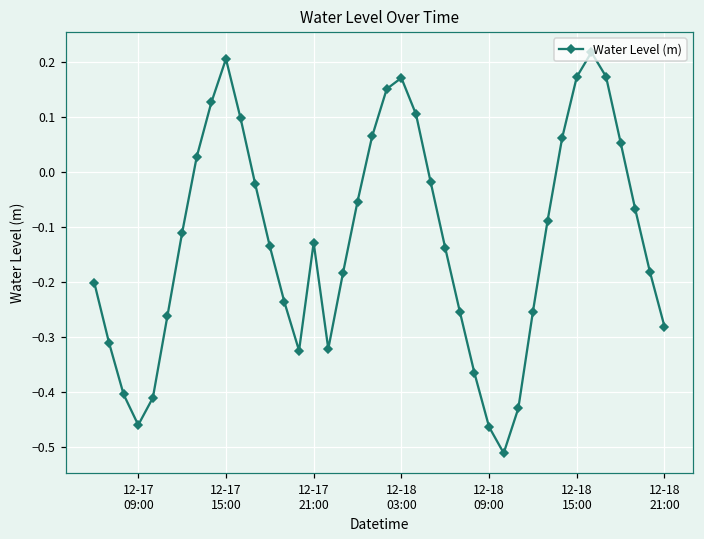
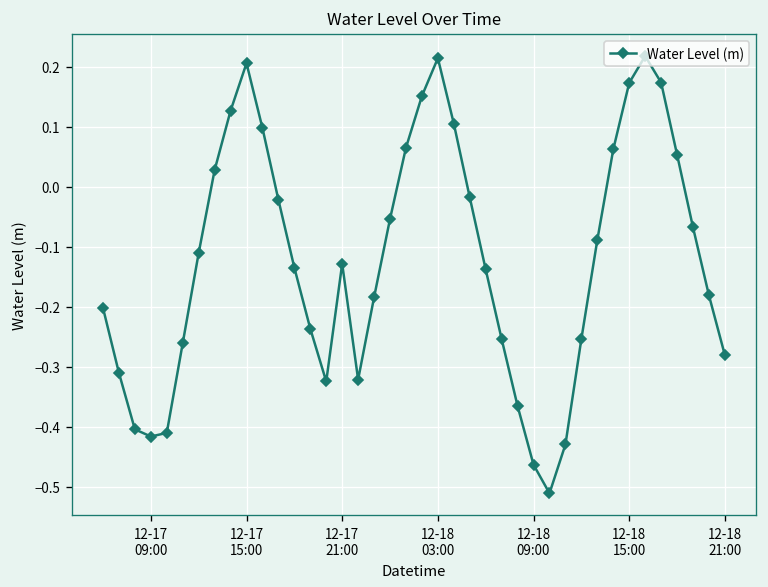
  {
-   "12-17 09:00": -0.46,
+   "12-17 09:00": -0.42,
    "12-17 15:00": 0.21,
    "12-17 21:00": -0.13,
-   "12-18 03:00": 0.17,
+   "12-18 03:00": 0.21,
    "12-18 09:00": -0.46,
    "12-18 15:00": 0.17,
    "12-18 21:00": -0.28
  }
